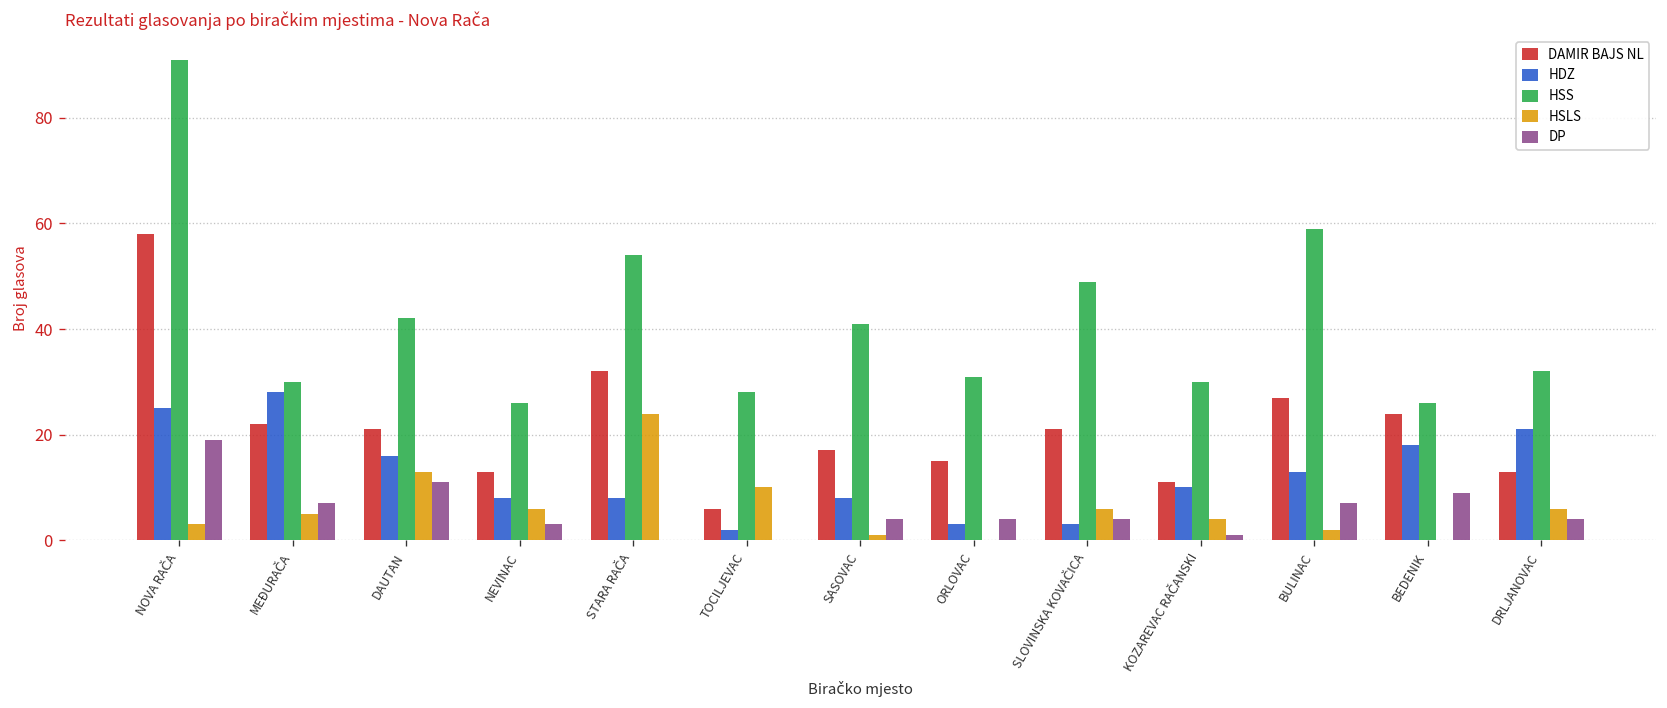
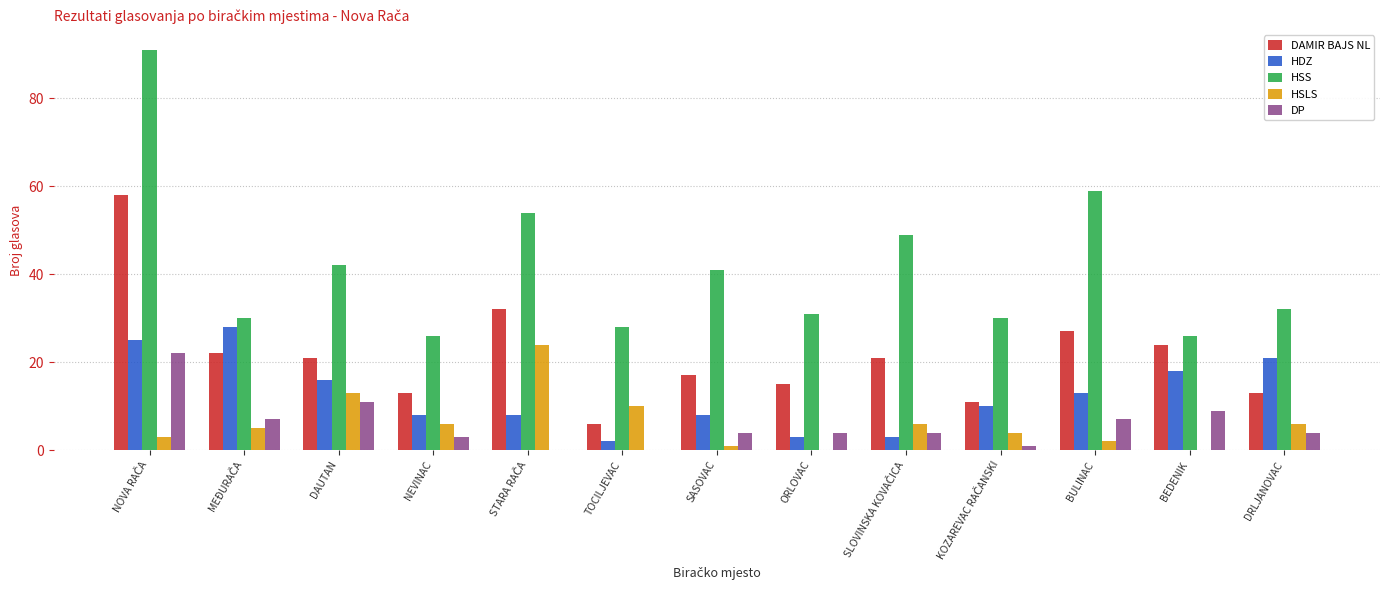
  {
    "DAMIR BAJS NL": {
      "NOVA RAČA": 58,
      "MEĐURAČA": 22,
      "DAUTAN": 21,
      "NEVINAC": 13,
      "STARA RAČA": 32,
      "TOCILJEVAC": 6,
      "SASOVAC": 17,
      "ORLOVAC": 15,
      "SLOVINSKA KOVAČICA": 21,
      "KOZAREVAC RAČANSKI": 11,
      "BULINAC": 27,
      "BEDENIK": 24,
      "DRLJANOVAC": 13
    },
    "HDZ": {
      "NOVA RAČA": 25,
      "MEĐURAČA": 28,
      "DAUTAN": 16,
      "NEVINAC": 8,
      "STARA RAČA": 8,
      "TOCILJEVAC": 2,
      "SASOVAC": 8,
      "ORLOVAC": 3,
      "SLOVINSKA KOVAČICA": 3,
      "KOZAREVAC RAČANSKI": 10,
      "BULINAC": 13,
      "BEDENIK": 18,
      "DRLJANOVAC": 21
    },
    "HSS": {
      "NOVA RAČA": 91,
      "MEĐURAČA": 30,
      "DAUTAN": 42,
      "NEVINAC": 26,
      "STARA RAČA": 54,
      "TOCILJEVAC": 28,
      "SASOVAC": 41,
      "ORLOVAC": 31,
      "SLOVINSKA KOVAČICA": 49,
      "KOZAREVAC RAČANSKI": 30,
      "BULINAC": 59,
      "BEDENIK": 26,
      "DRLJANOVAC": 32
    },
    "HSLS": {
      "NOVA RAČA": 3,
      "MEĐURAČA": 5,
      "DAUTAN": 13,
      "NEVINAC": 6,
      "STARA RAČA": 24,
      "TOCILJEVAC": 10,
      "SASOVAC": 1,
      "ORLOVAC": 0,
      "SLOVINSKA KOVAČICA": 6,
      "KOZAREVAC RAČANSKI": 4,
      "BULINAC": 2,
      "BEDENIK": 0,
      "DRLJANOVAC": 6
    },
    "DP": {
-     "NOVA RAČA": 19,
+     "NOVA RAČA": 22,
      "MEĐURAČA": 7,
      "DAUTAN": 11,
      "NEVINAC": 3,
      "STARA RAČA": 0,
      "TOCILJEVAC": 0,
      "SASOVAC": 4,
      "ORLOVAC": 4,
      "SLOVINSKA KOVAČICA": 4,
      "KOZAREVAC RAČANSKI": 1,
      "BULINAC": 7,
      "BEDENIK": 9,
      "DRLJANOVAC": 4
    }
  }
